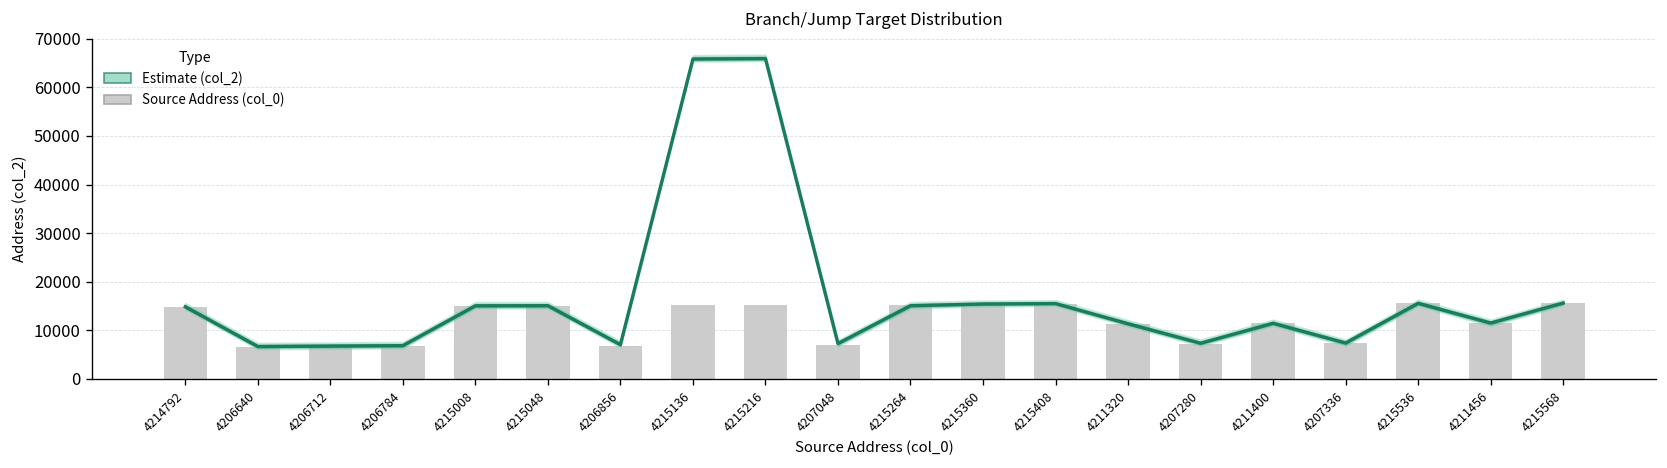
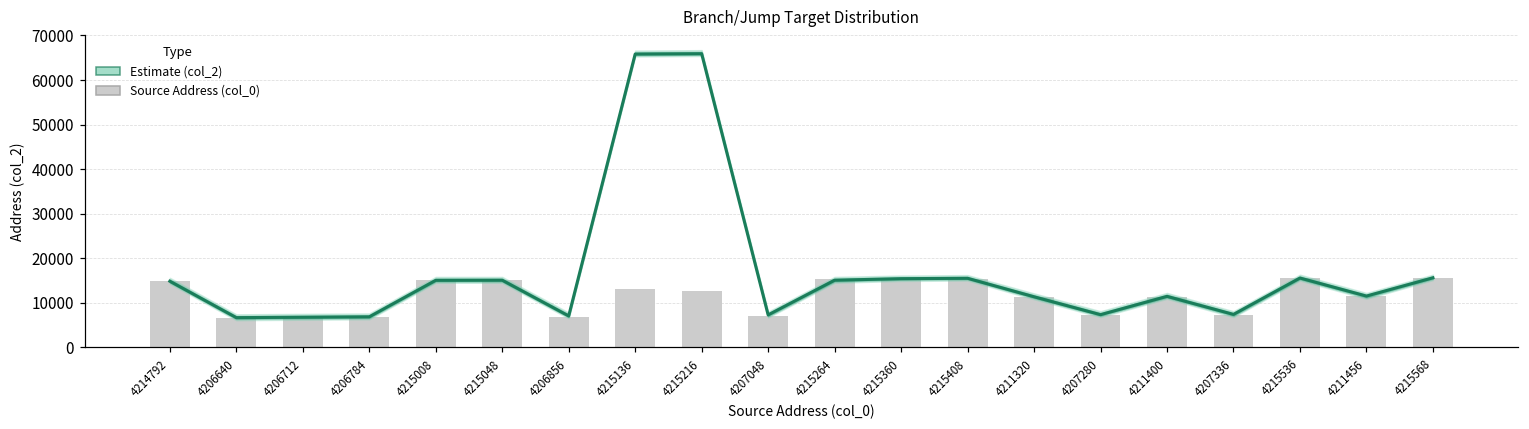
  {
    "Source Address (col_0)": {
      "4214792": 15000,
      "4206640": 7000,
      "4206712": 7000,
      "4206784": 7000,
      "4215008": 15000,
      "4215048": 15000,
      "4206856": 7000,
-     "4215136": 15000,
-     "4215216": 15000,
+     "4215136": 13000,
+     "4215216": 13000,
      "4207048": 7000,
      "4215264": 15000,
      "4215360": 15000,
      "4215408": 15000,
      "4211320": 11000,
      "4207280": 7000,
      "4211400": 11000,
      "4207336": 7000,
      "4215536": 16000,
      "4211456": 11000,
      "4215568": 16000
    }
  }
